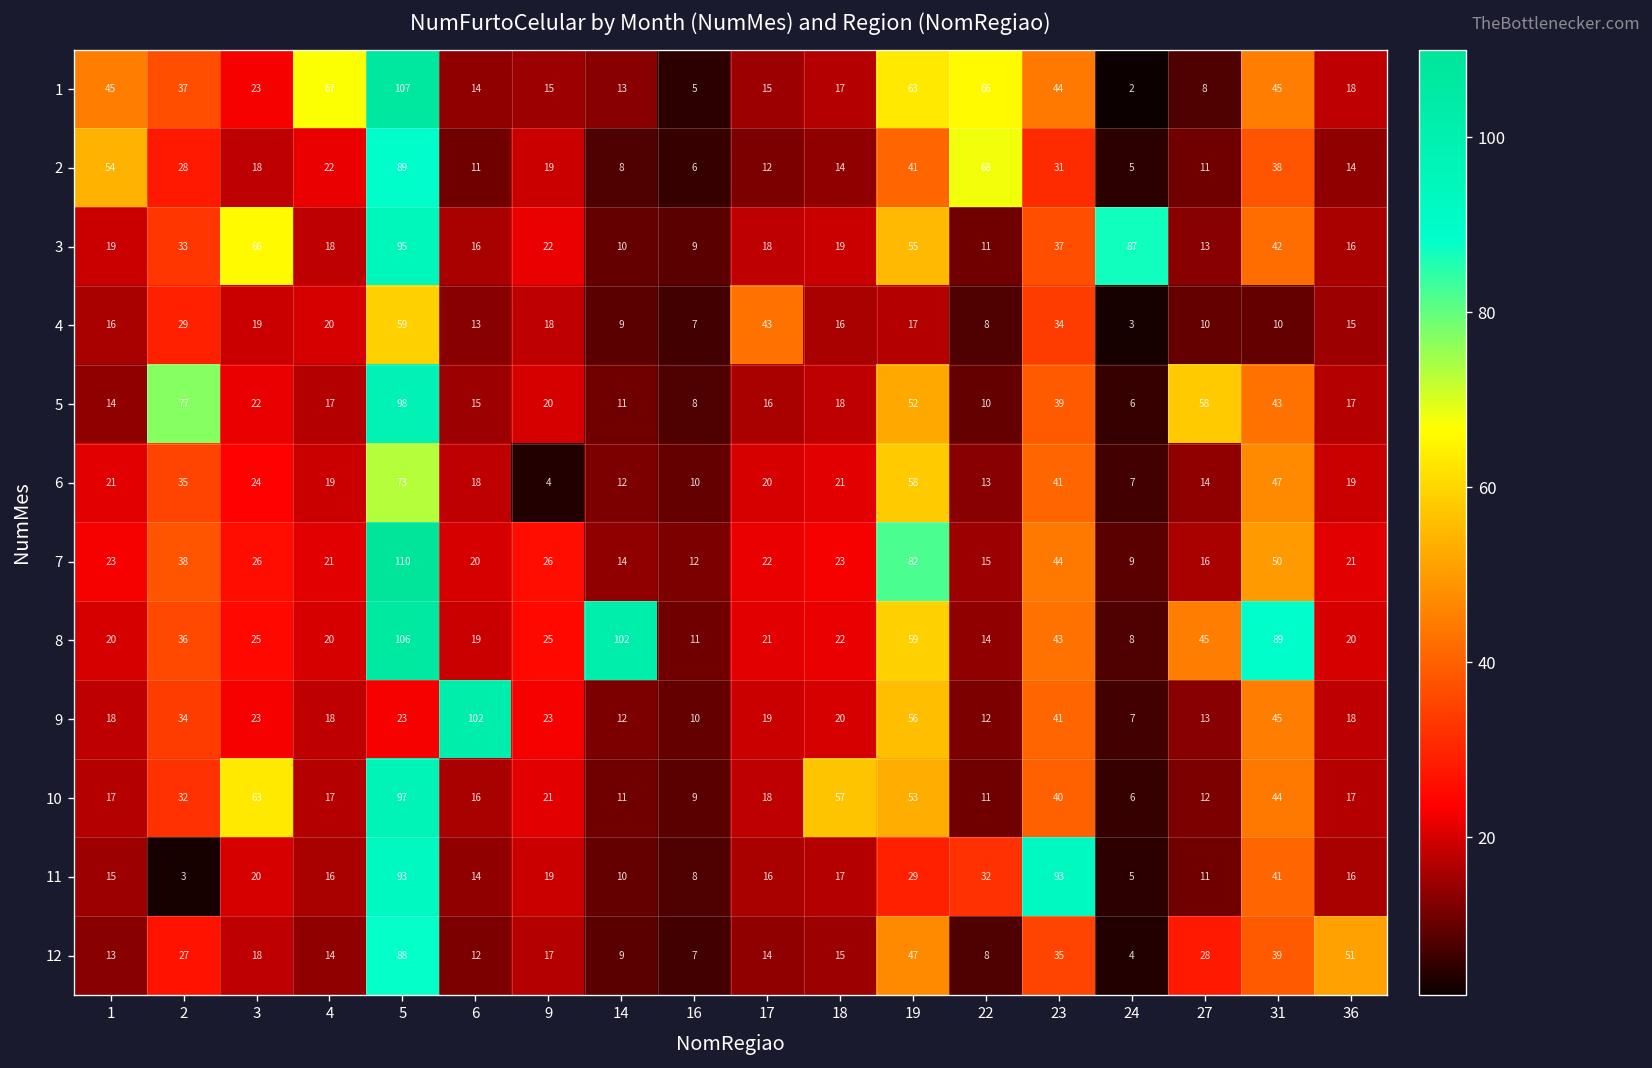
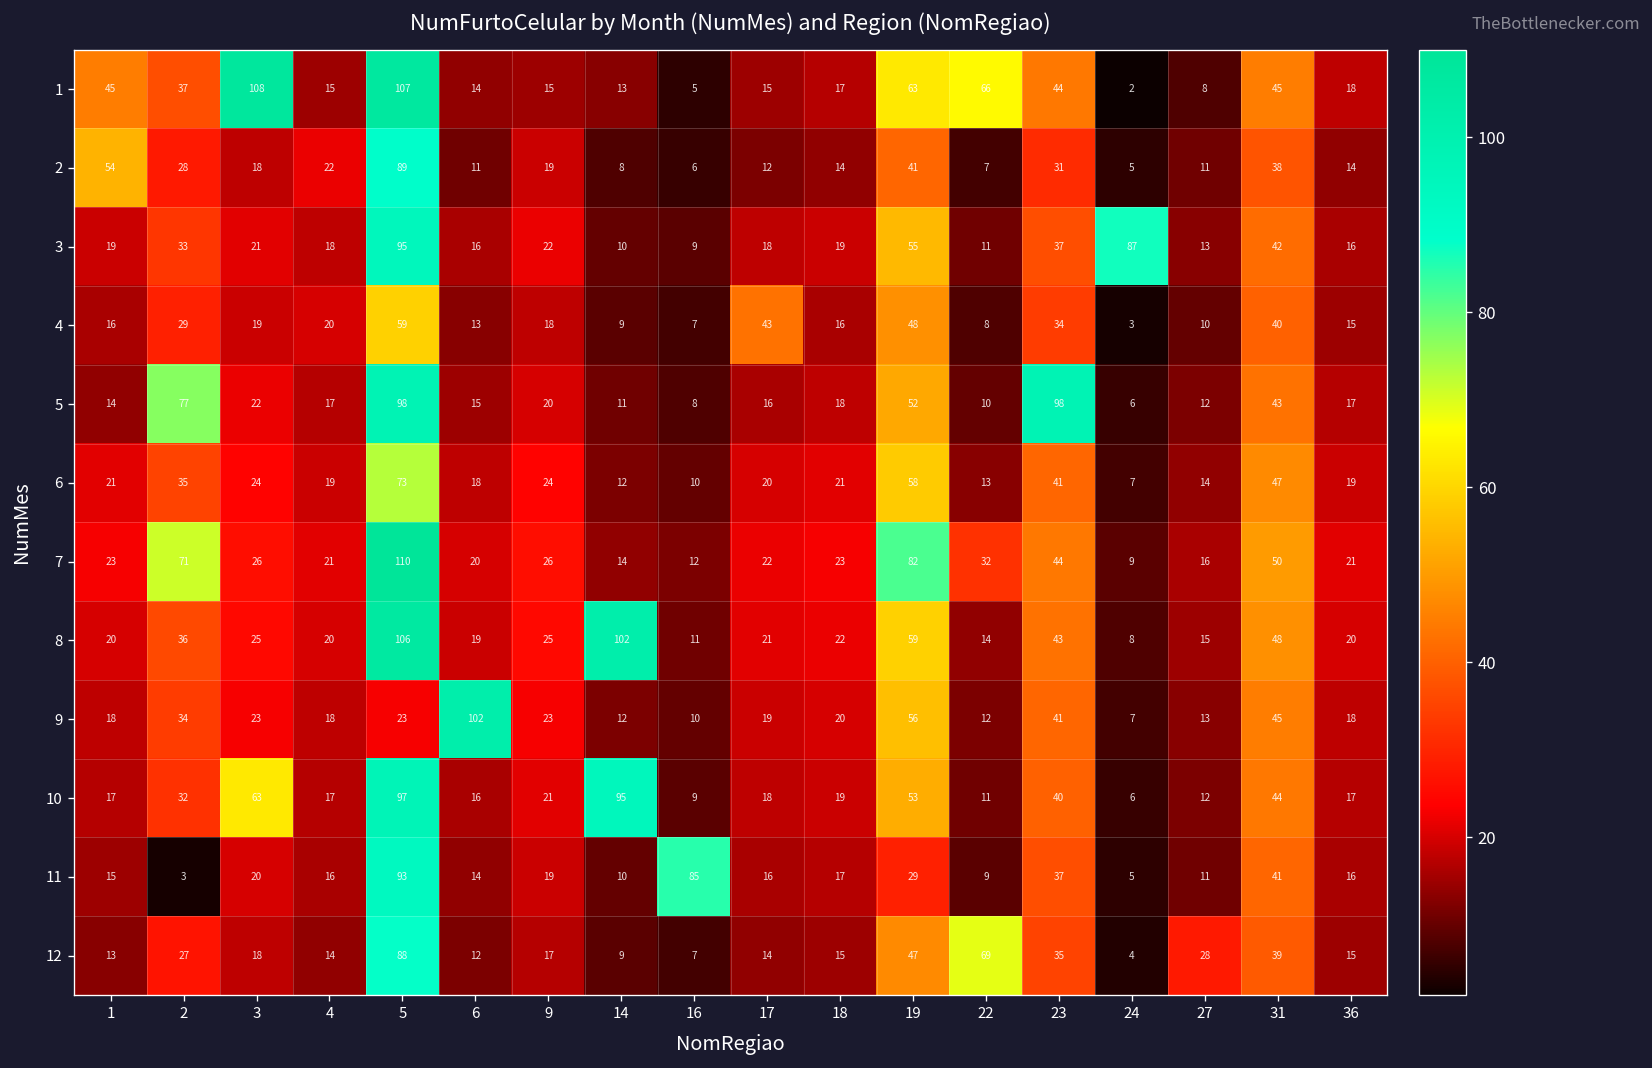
  {
    "1": {
      "1": 45,
      "2": 37,
-     "3": 23,
-     "4": 67,
+     "3": 108,
+     "4": 15,
      "5": 107,
      "6": 14,
      "9": 15,
      "14": 13,
      "16": 5,
      "17": 15,
      "18": 17,
      "19": 63,
      "22": 66,
      "23": 44,
      "24": 2,
      "27": 8,
      "31": 45,
      "36": 18
    },
    "2": {
      "1": 54,
      "2": 28,
      "3": 18,
      "4": 22,
      "5": 89,
      "6": 11,
      "9": 19,
      "14": 8,
      "16": 6,
      "17": 12,
      "18": 14,
      "19": 41,
-     "22": 68,
+     "22": 7,
      "23": 31,
      "24": 5,
      "27": 11,
      "31": 38,
      "36": 14
    },
    "3": {
      "1": 19,
      "2": 33,
-     "3": 66,
+     "3": 21,
      "4": 18,
      "5": 95,
      "6": 16,
      "9": 22,
      "14": 10,
      "16": 9,
      "17": 18,
      "18": 19,
      "19": 55,
      "22": 11,
      "23": 37,
      "24": 87,
      "27": 13,
      "31": 42,
      "36": 16
    },
    "4": {
      "1": 16,
      "2": 29,
      "3": 19,
      "4": 20,
      "5": 59,
      "6": 13,
      "9": 18,
      "14": 9,
      "16": 7,
      "17": 43,
      "18": 16,
-     "19": 17,
+     "19": 48,
      "22": 8,
      "23": 34,
      "24": 3,
      "27": 10,
-     "31": 10,
+     "31": 40,
      "36": 15
    },
    "5": {
      "1": 14,
      "2": 77,
      "3": 22,
      "4": 17,
      "5": 98,
      "6": 15,
      "9": 20,
      "14": 11,
      "16": 8,
      "17": 16,
      "18": 18,
      "19": 52,
      "22": 10,
-     "23": 39,
+     "23": 98,
      "24": 6,
-     "27": 58,
+     "27": 12,
      "31": 43,
      "36": 17
    },
    "6": {
      "1": 21,
      "2": 35,
      "3": 24,
      "4": 19,
      "5": 73,
      "6": 18,
-     "9": 4,
+     "9": 24,
      "14": 12,
      "16": 10,
      "17": 20,
      "18": 21,
      "19": 58,
      "22": 13,
      "23": 41,
      "24": 7,
      "27": 14,
      "31": 47,
      "36": 19
    },
    "7": {
      "1": 23,
-     "2": 38,
+     "2": 71,
      "3": 26,
      "4": 21,
      "5": 110,
      "6": 20,
      "9": 26,
      "14": 14,
      "16": 12,
      "17": 22,
      "18": 23,
      "19": 82,
-     "22": 15,
+     "22": 32,
      "23": 44,
      "24": 9,
      "27": 16,
      "31": 50,
      "36": 21
    },
    "8": {
      "1": 20,
      "2": 36,
      "3": 25,
      "4": 20,
      "5": 106,
      "6": 19,
      "9": 25,
      "14": 102,
      "16": 11,
      "17": 21,
      "18": 22,
      "19": 59,
      "22": 14,
      "23": 43,
      "24": 8,
-     "27": 45,
-     "31": 89,
+     "27": 15,
+     "31": 48,
      "36": 20
    },
    "10": {
      "1": 17,
      "2": 32,
      "3": 63,
      "4": 17,
      "5": 97,
      "6": 16,
      "9": 21,
-     "14": 11,
+     "14": 95,
      "16": 9,
      "17": 18,
-     "18": 57,
+     "18": 19,
      "19": 53,
      "22": 11,
      "23": 40,
      "24": 6,
      "27": 12,
      "31": 44,
      "36": 17
    },
    "11": {
      "1": 15,
      "2": 3,
      "3": 20,
      "4": 16,
      "5": 93,
      "6": 14,
      "9": 19,
      "14": 10,
-     "16": 8,
+     "16": 85,
      "17": 16,
      "18": 17,
      "19": 29,
-     "22": 32,
-     "23": 93,
+     "22": 9,
+     "23": 37,
      "24": 5,
      "27": 11,
      "31": 41,
      "36": 16
    },
    "12": {
      "1": 13,
      "2": 27,
      "3": 18,
      "4": 14,
      "5": 88,
      "6": 12,
      "9": 17,
      "14": 9,
      "16": 7,
      "17": 14,
      "18": 15,
      "19": 47,
-     "22": 8,
+     "22": 69,
      "23": 35,
      "24": 4,
      "27": 28,
      "31": 39,
-     "36": 51
+     "36": 15
    }
  }
